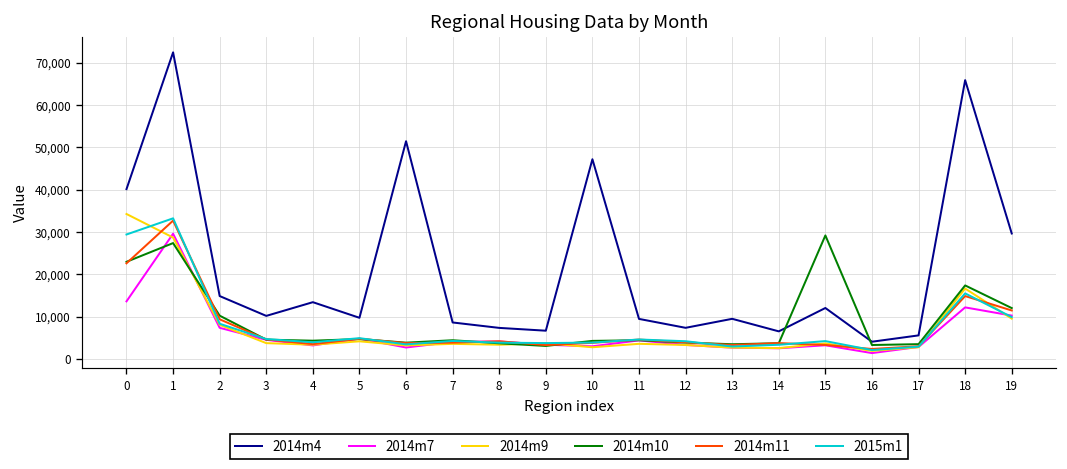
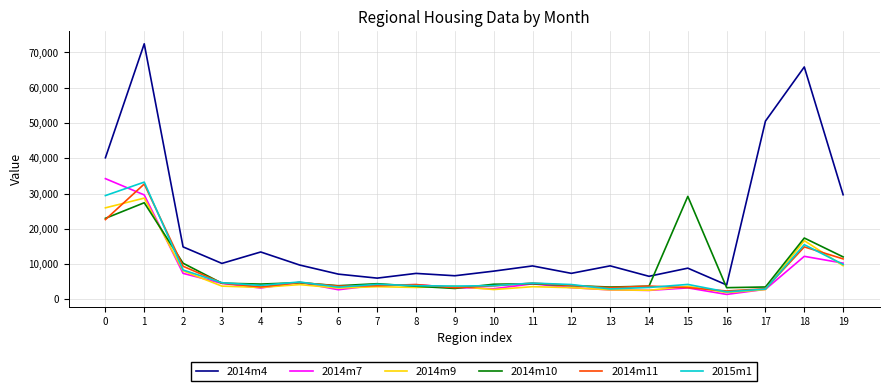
  {
    "2014m4": {
      "0": "40,000",
      "1": "72,000",
      "2": "15,000",
      "3": "10,000",
      "4": "13,000",
      "5": "10,000",
-     "6": "51,000",
-     "7": "9,000",
+     "6": "7,000",
+     "7": "6,000",
      "8": "7,000",
      "9": "7,000",
-     "10": "47,000",
+     "10": "8,000",
      "11": "9,000",
      "12": "7,000",
      "13": "10,000",
      "14": "7,000",
-     "15": "12,000",
+     "15": "9,000",
      "16": "4,000",
-     "17": "6,000",
+     "17": "51,000",
      "18": "66,000",
      "19": "30,000"
    },
    "2014m7": {
-     "0": "14,000",
+     "0": "34,000",
      "1": "30,000",
      "18": "12,000"
    },
    "2014m9": {
-     "0": "34,000",
+     "0": "26,000",
      "1": "29,000",
      "3": "4,000",
      "11": "4,000",
      "18": "17,000"
    },
    "2014m10": {
      "1": "27,000",
      "2": "10,000",
      "15": "29,000",
      "16": "3,000",
      "18": "17,000"
    },
    "2014m11": {
      "2": "9,000"
    },
    "2015m1": {
      "0": "29,000"
    }
  }
